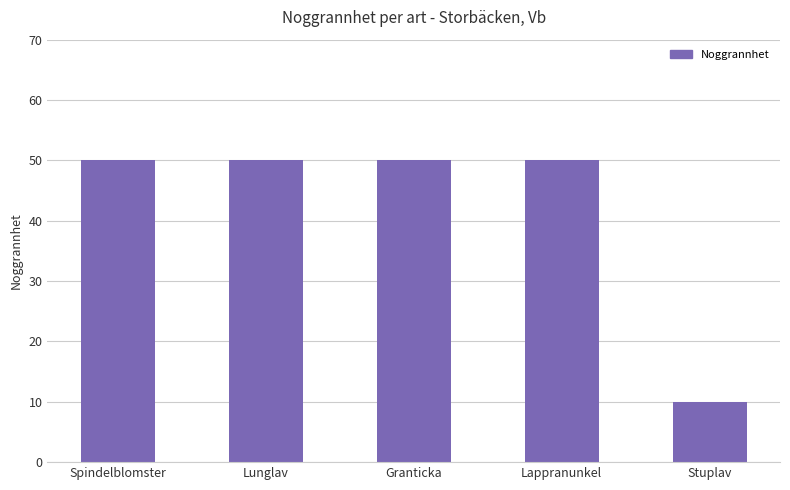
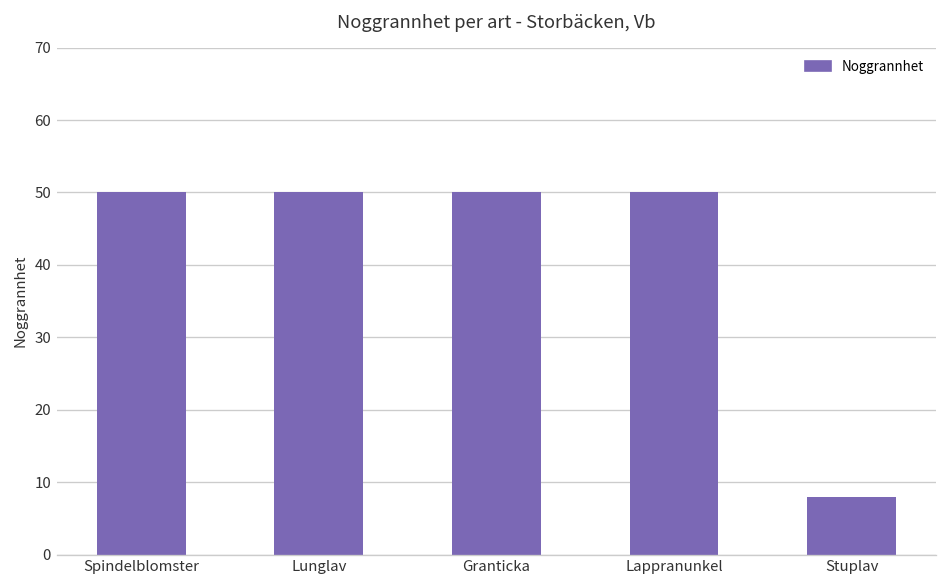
  {
    "Spindelblomster": 50,
    "Lunglav": 50,
    "Granticka": 50,
    "Lappranunkel": 50,
-   "Stuplav": 10
+   "Stuplav": 8
  }
